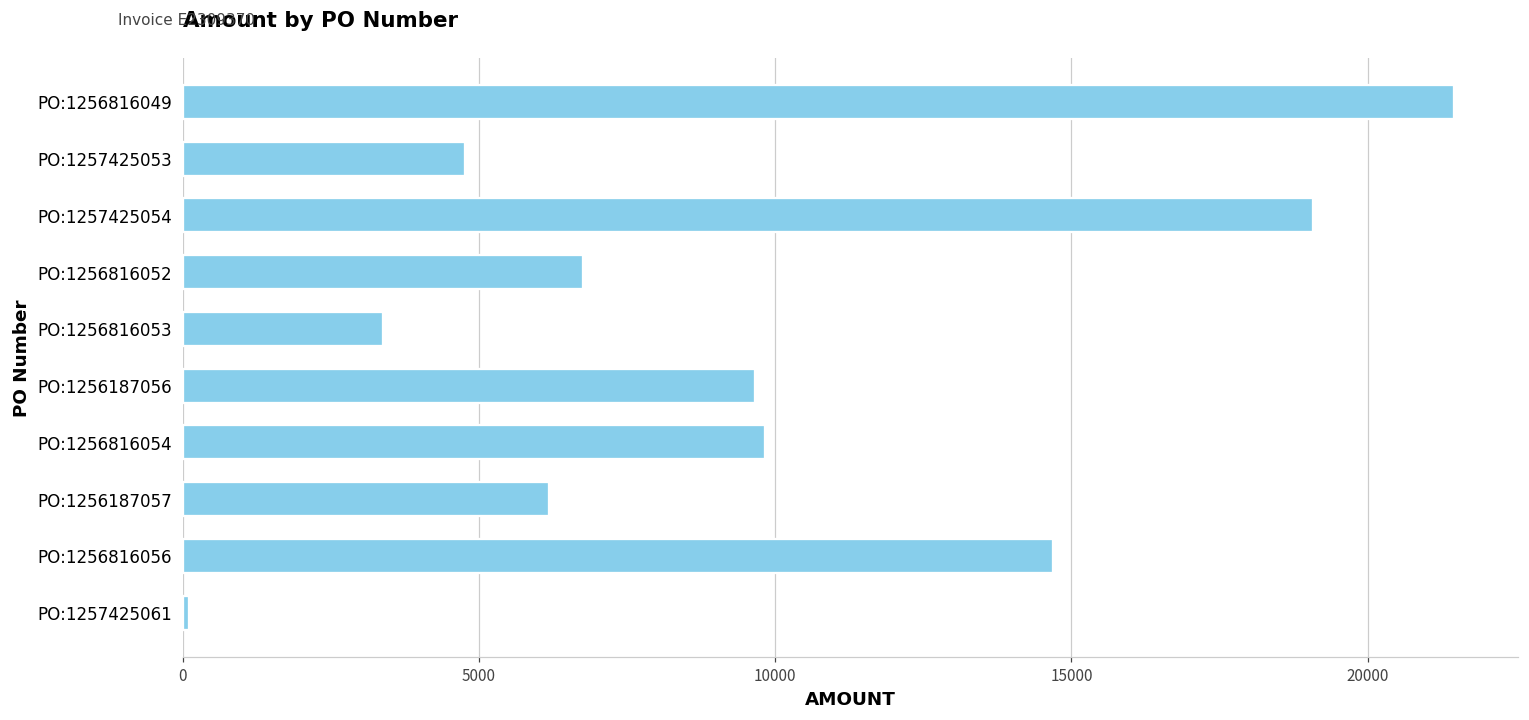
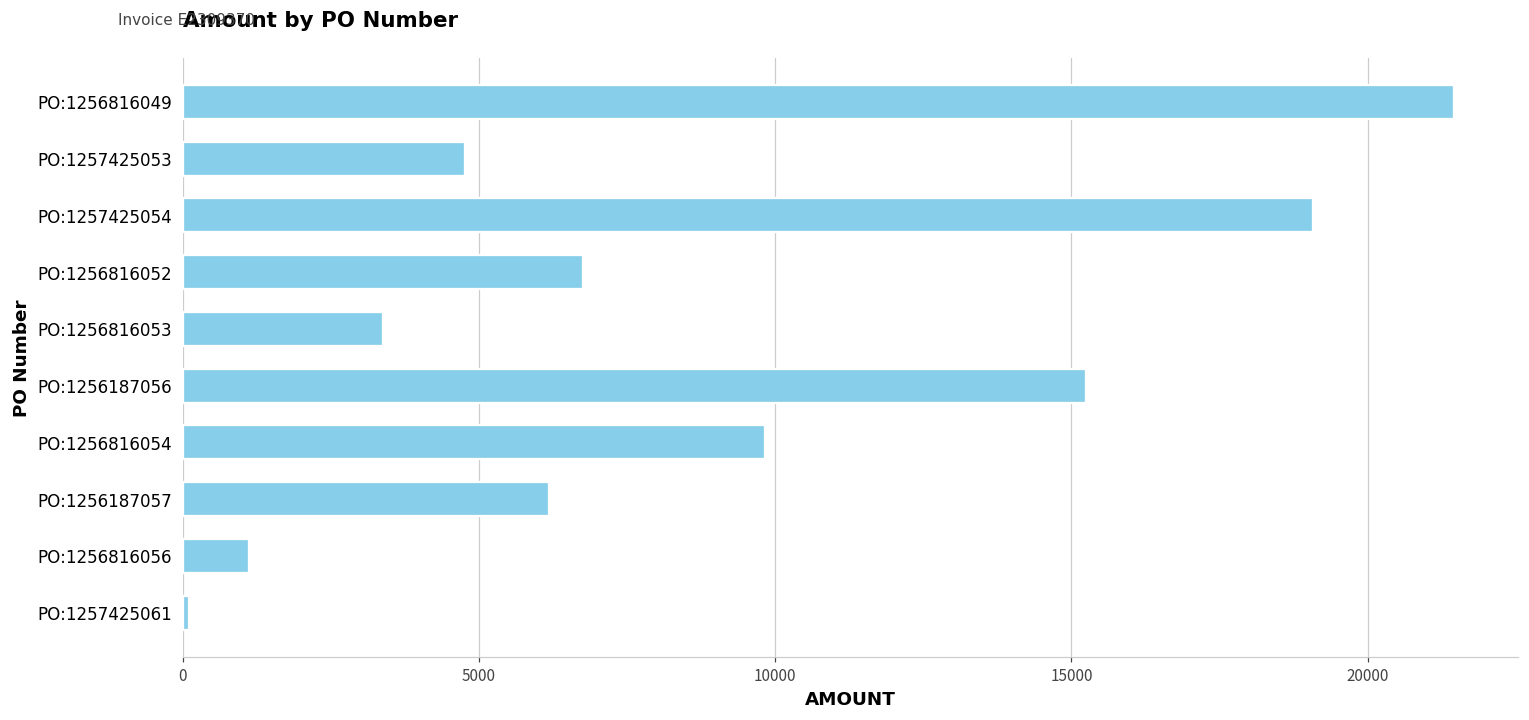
  {
    "PO:1256816049": 21500,
    "PO:1257425053": 4800,
    "PO:1257425054": 19100,
    "PO:1256816052": 6800,
    "PO:1256816053": 3400,
-   "PO:1256187056": 9700,
+   "PO:1256187056": 15300,
    "PO:1256816054": 9800,
    "PO:1256187057": 6200,
-   "PO:1256816056": 14700,
+   "PO:1256816056": 1100,
    "PO:1257425061": 100
  }
